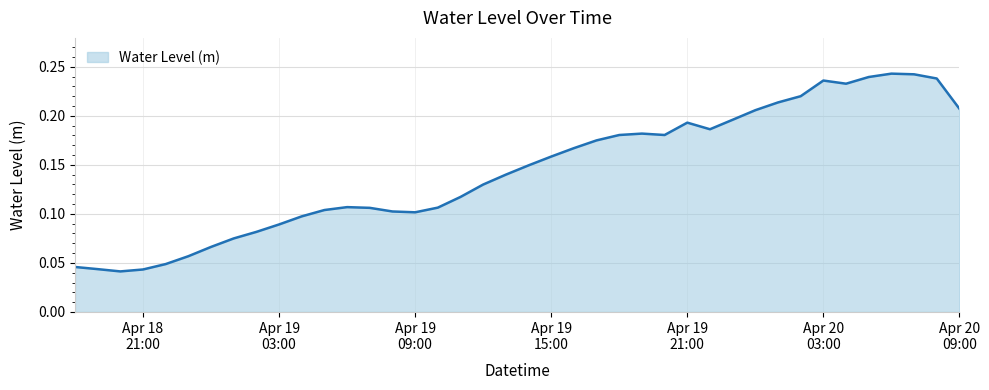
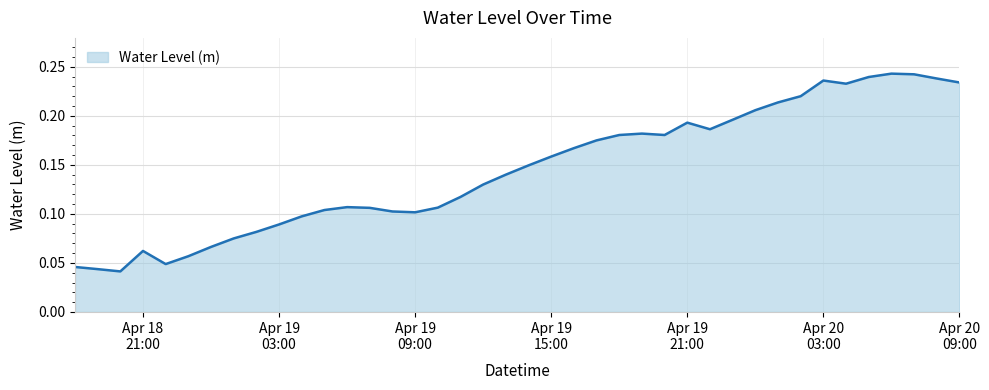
  {
-   "Apr 18 21:00": 0.04,
+   "Apr 18 21:00": 0.06,
    "Apr 19 03:00": 0.09,
    "Apr 19 09:00": 0.10,
    "Apr 19 15:00": 0.16,
    "Apr 19 21:00": 0.19,
    "Apr 20 03:00": 0.24,
-   "Apr 20 09:00": 0.21
+   "Apr 20 09:00": 0.23
  }
